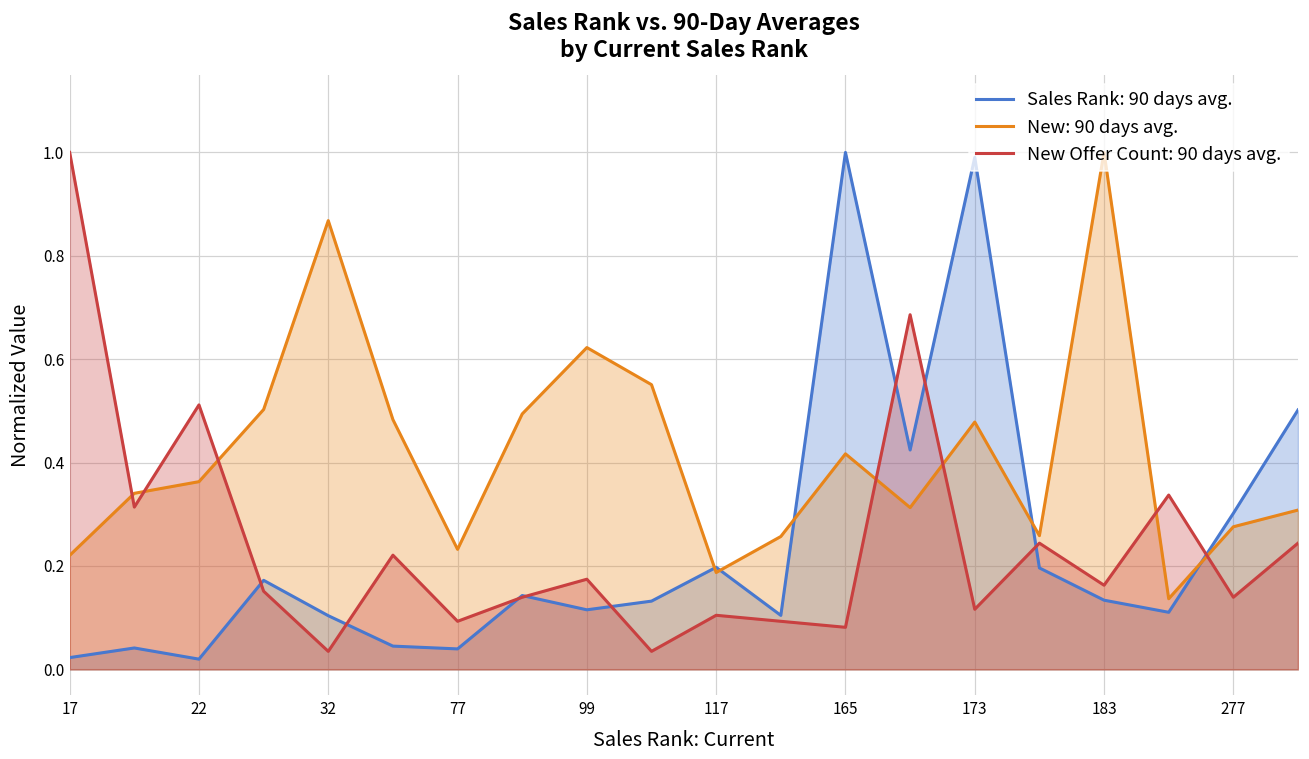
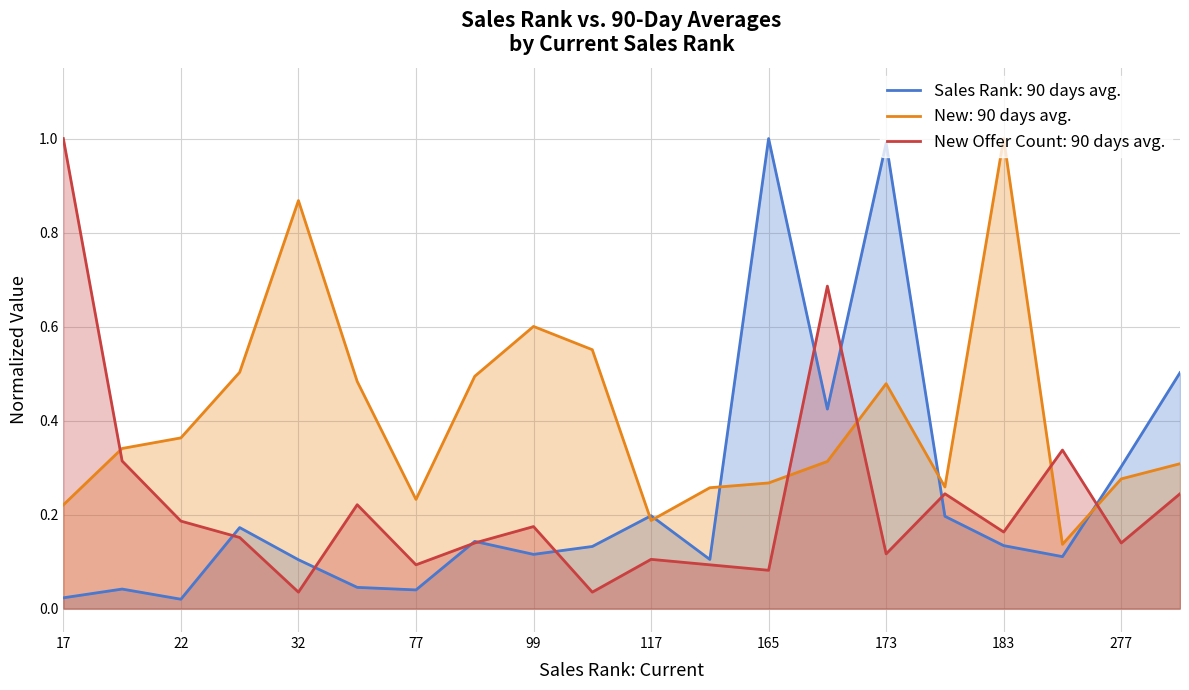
  {
    "Sales Rank: 90 days avg.": {
      "22": 0.02,
      "32": 0.10,
      "77": 0.04,
      "99": 0.12,
      "117": 0.20,
      "165": 1.00,
      "183": 0.13,
      "277": 0.30
    },
    "New: 90 days avg.": {
      "22": 0.36,
      "32": 0.87,
      "77": 0.23,
-     "99": 0.62,
+     "99": 0.60,
      "117": 0.19,
-     "165": 0.42,
+     "165": 0.27,
      "173": 0.48,
      "277": 0.28
    },
    "New Offer Count: 90 days avg.": {
-     "22": 0.51,
+     "22": 0.19,
      "32": 0.03,
      "77": 0.09,
      "99": 0.17,
      "117": 0.10,
      "165": 0.08,
      "173": 0.12,
      "183": 0.16,
      "277": 0.14
    }
  }
